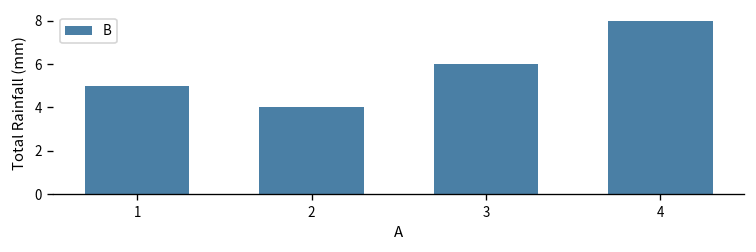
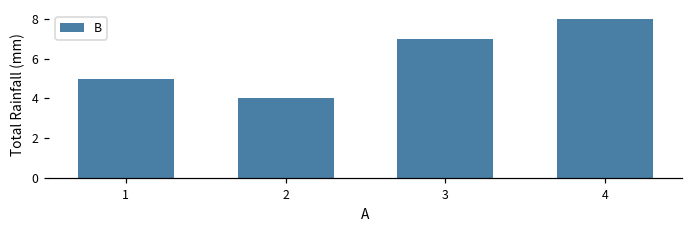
  {
    "1": 5,
    "2": 4,
-   "3": 6,
+   "3": 7,
    "4": 8
  }
